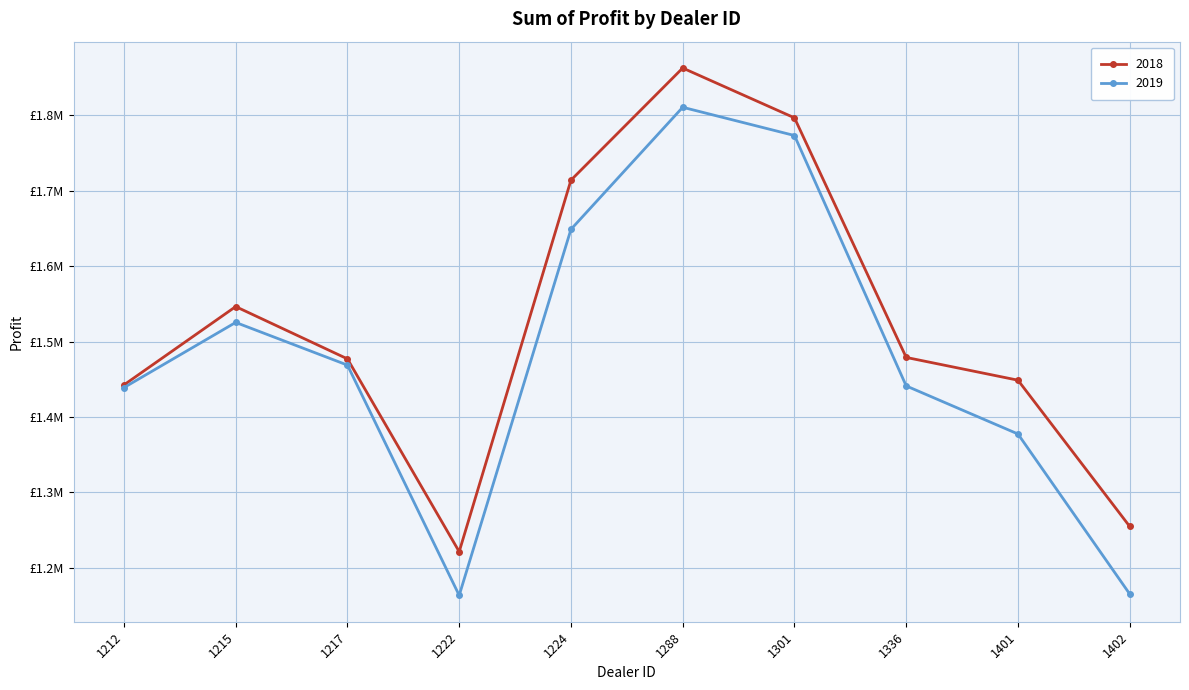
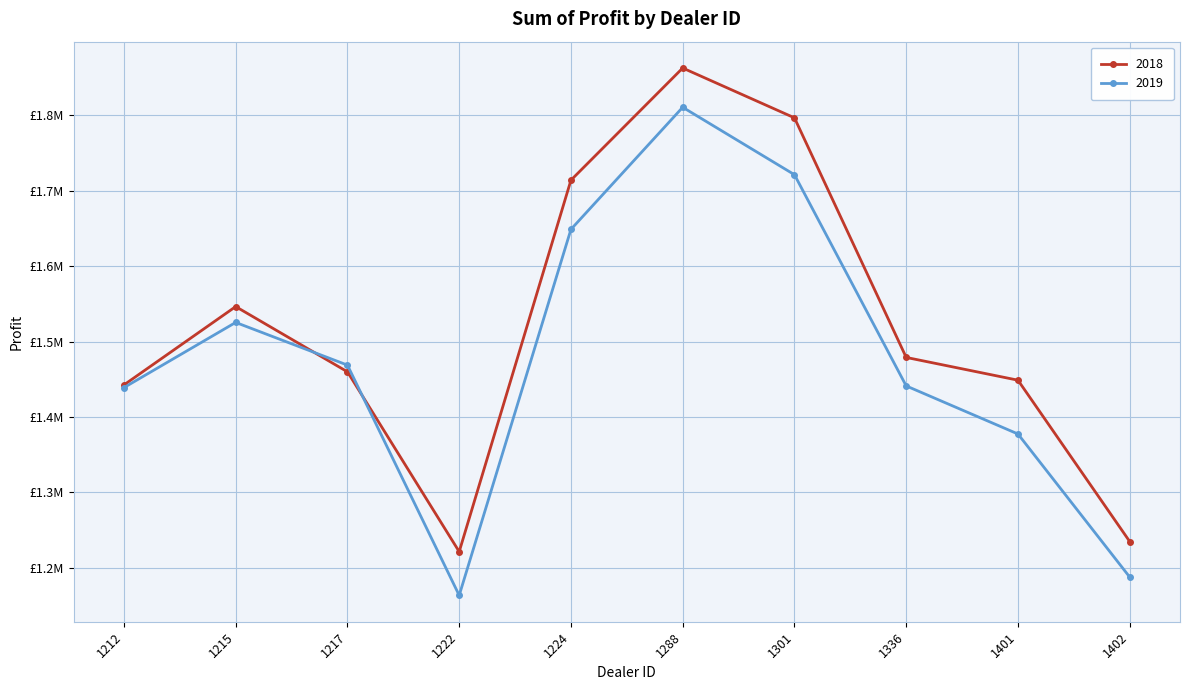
  {
    "2018": {
      "1212": "£1440000",
      "1215": "£1550000",
-     "1217": "£1480000",
+     "1217": "£1460000",
      "1222": "£1220000",
      "1224": "£1710000",
      "1288": "£1860000",
      "1301": "£1800000",
      "1336": "£1480000",
      "1401": "£1450000",
-     "1402": "£1250000"
+     "1402": "£1230000"
    },
    "2019": {
      "1212": "£1440000",
      "1215": "£1530000",
      "1217": "£1470000",
      "1222": "£1160000",
      "1224": "£1650000",
      "1288": "£1810000",
-     "1301": "£1770000",
+     "1301": "£1720000",
      "1336": "£1440000",
      "1401": "£1380000",
-     "1402": "£1170000"
+     "1402": "£1190000"
    }
  }
